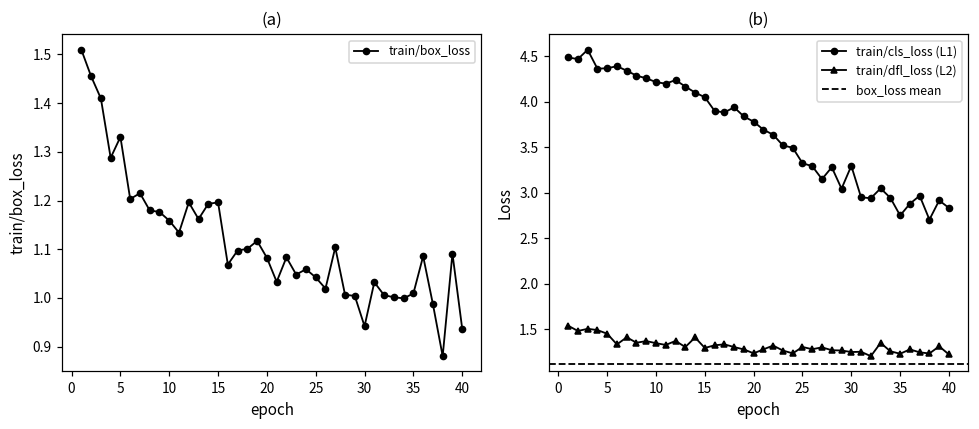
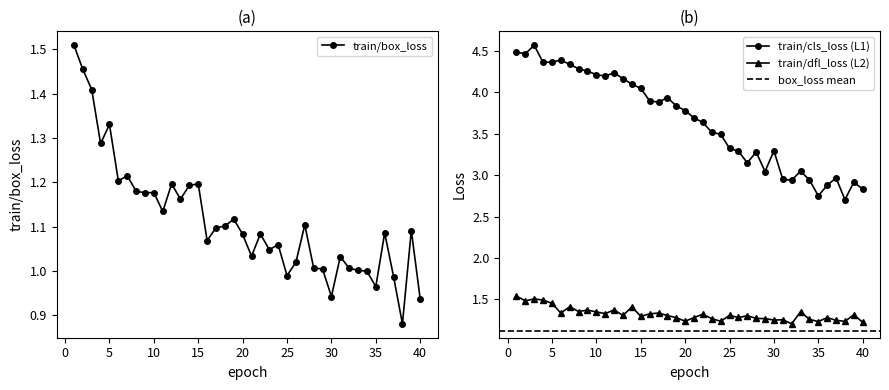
  {
    "(a)": {
      "5": 1.33,
-     "10": 1.16,
+     "10": 1.18,
      "15": 1.20,
      "20": 1.08,
-     "25": 1.04,
+     "25": 0.99,
      "30": 0.94,
-     "35": 1.01,
+     "35": 0.96,
      "40": 0.94
    }
  }
